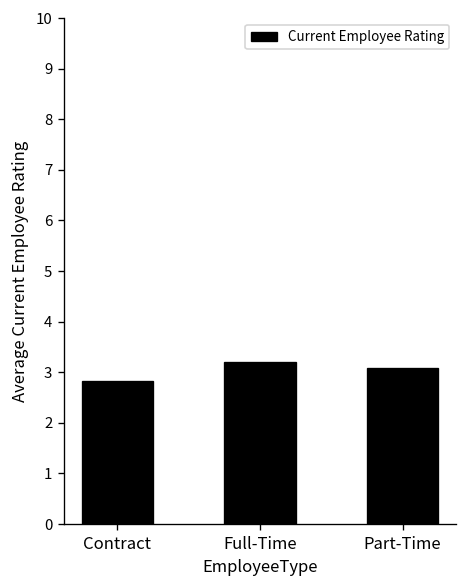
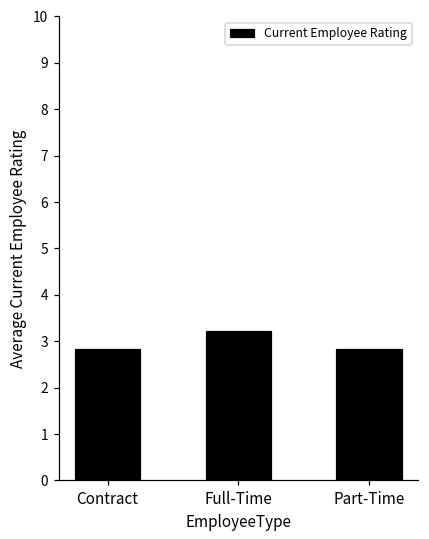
  {
    "Contract": 2.8,
    "Full-Time": 3.2,
-   "Part-Time": 3.1
+   "Part-Time": 2.8
  }
